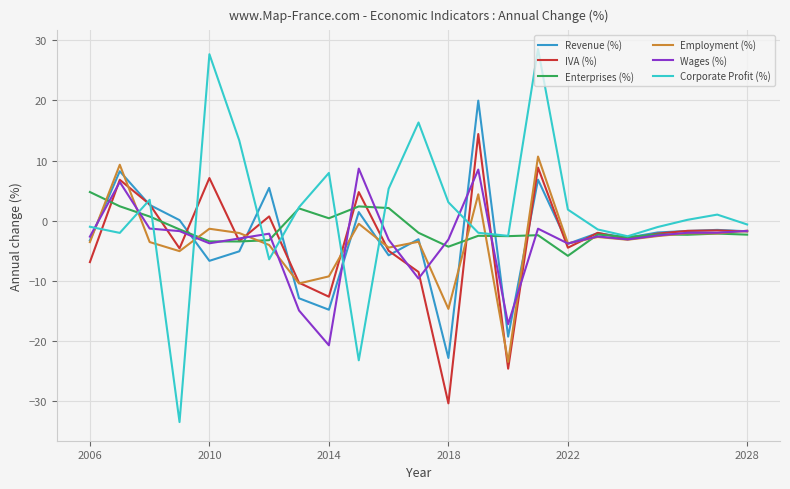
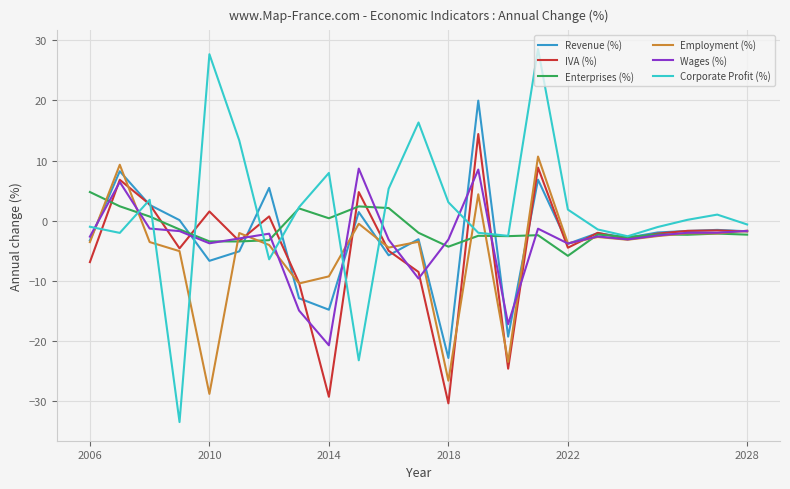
  {
    "IVA (%)": {
      "2006": -7,
-     "2010": 7,
-     "2014": -13,
+     "2010": 2,
+     "2014": -29,
      "2018": -30,
      "2022": -4
    },
    "Enterprises (%)": {
      "2006": 5,
      "2014": 0,
      "2018": -4,
      "2022": -6,
      "2028": -2
    },
    "Employment (%)": {
-     "2010": -1,
+     "2010": -29,
      "2014": -9,
-     "2018": -15
+     "2018": -27
    },
    "Wages (%)": {
      "2006": -3,
      "2014": -21,
      "2018": -3
    }
  }
